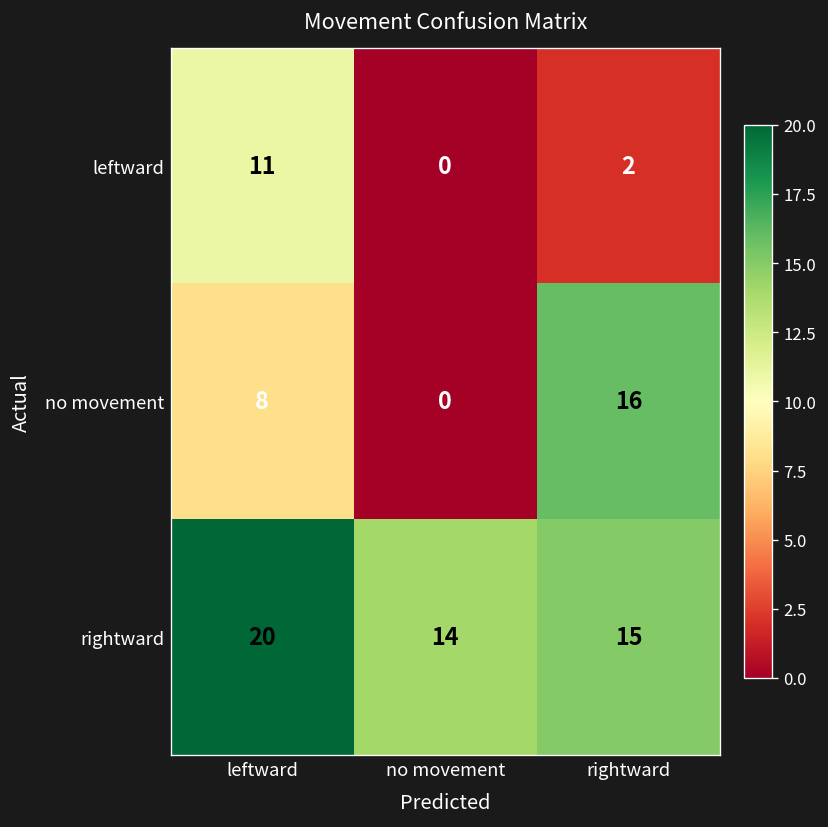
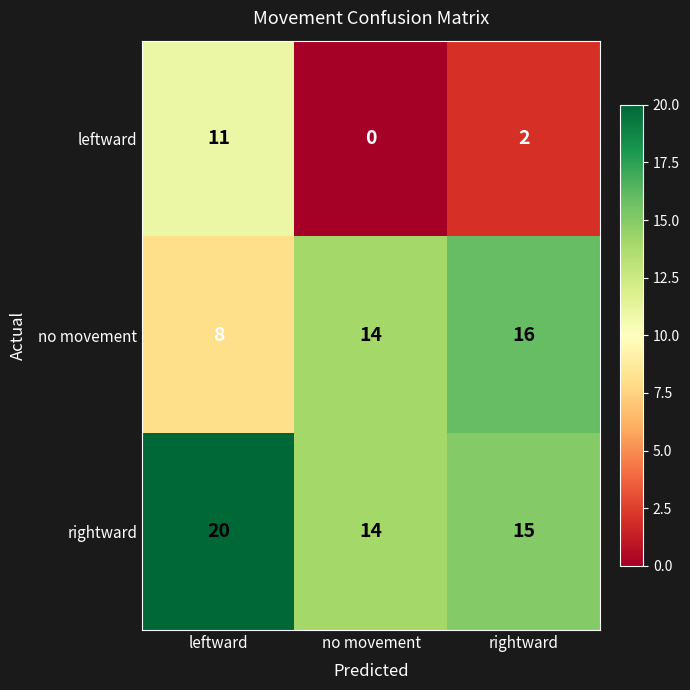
  {
    "leftward": {
      "leftward": 11,
      "no movement": 0,
      "rightward": 2
    },
    "no movement": {
      "leftward": 8,
-     "no movement": 0,
+     "no movement": 14,
      "rightward": 16
    },
    "rightward": {
      "leftward": 20,
      "no movement": 14,
      "rightward": 15
    }
  }
